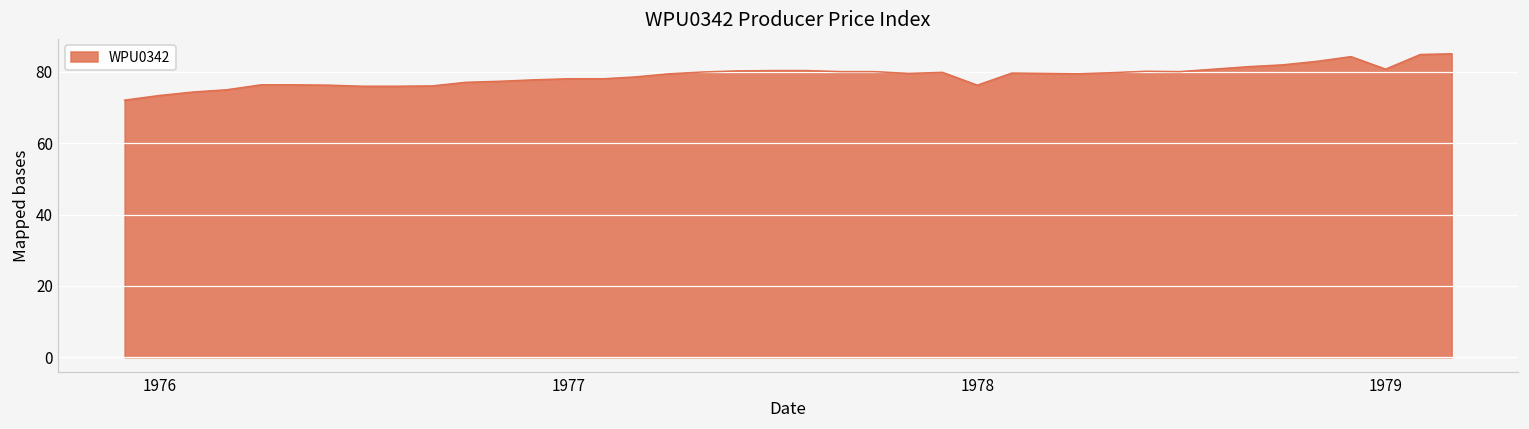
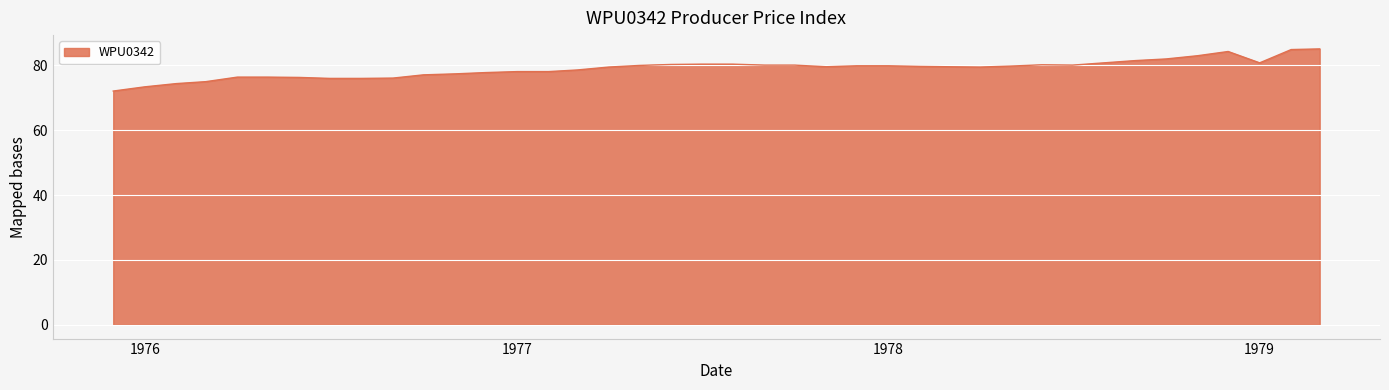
  {
    "1976": 73,
    "1977": 78,
-   "1978": 76,
+   "1978": 80,
    "1979": 81
  }
